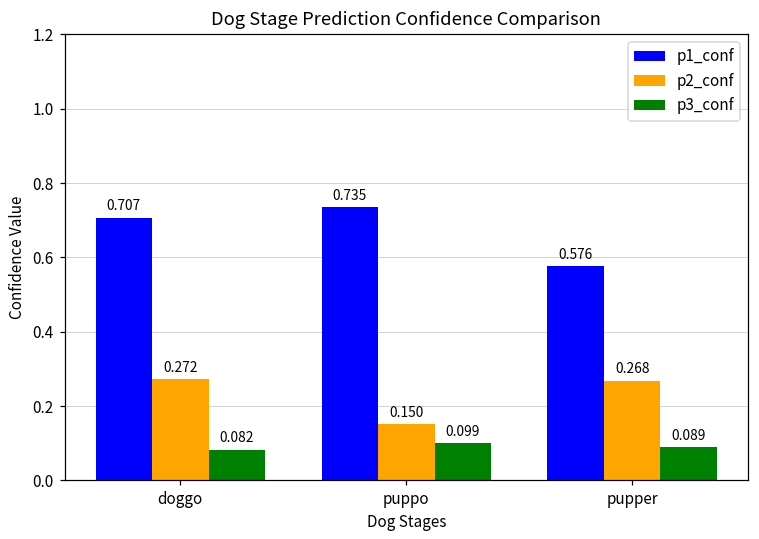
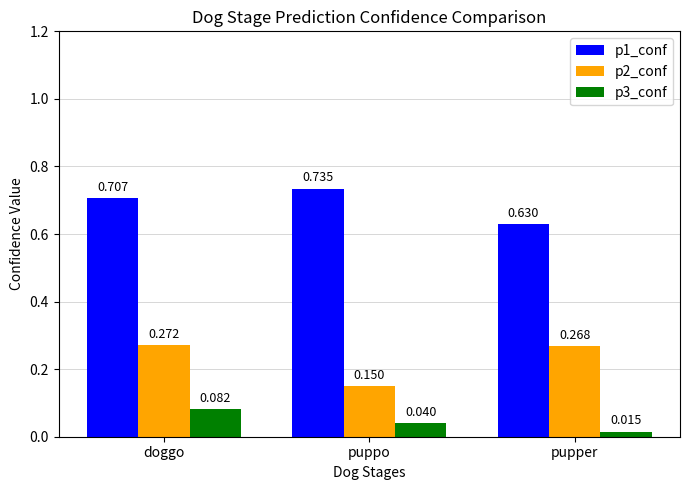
  {
    "p1_conf": {
      "doggo": 0.707,
      "puppo": 0.735,
-     "pupper": 0.576
+     "pupper": 0.630
    },
    "p2_conf": {
      "doggo": 0.272,
      "puppo": 0.150,
      "pupper": 0.268
    },
    "p3_conf": {
      "doggo": 0.082,
-     "puppo": 0.099,
-     "pupper": 0.089
+     "puppo": 0.040,
+     "pupper": 0.015
    }
  }
